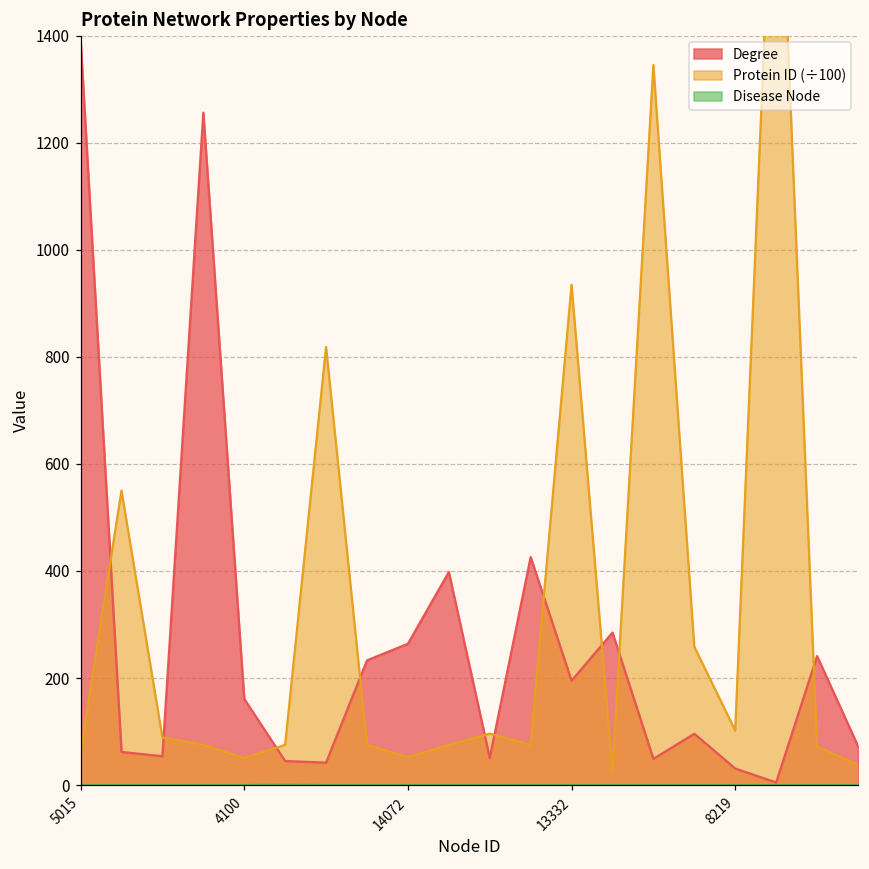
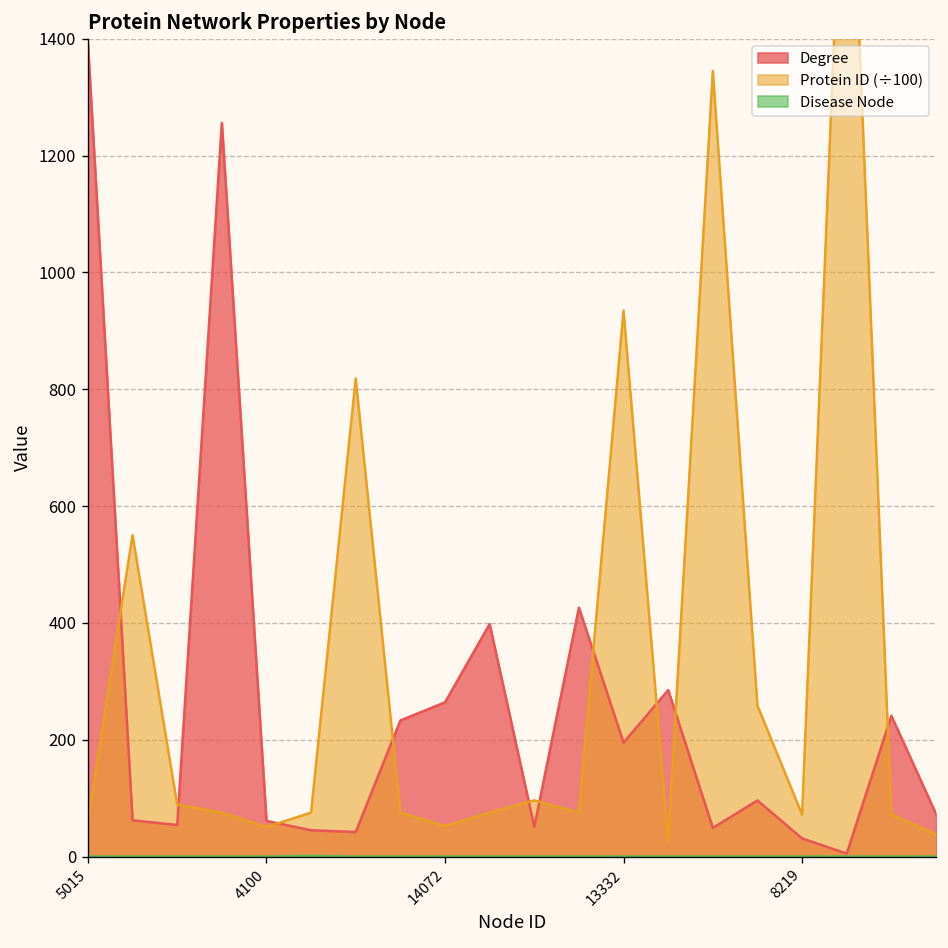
  {
    "Degree": {
      "5015": 1390,
-     "4100": 160,
+     "4100": 60,
      "14072": 260,
      "13332": 200,
      "8219": 30
    },
    "Protein ID (÷100)": {
      "5015": 60,
      "4100": 50,
      "14072": 50,
      "13332": 930,
-     "8219": 100
+     "8219": 70
    },
    "Disease Node": {
      "5015": 0,
      "4100": 0,
      "14072": 0,
      "13332": 0,
      "8219": 0
    }
  }
